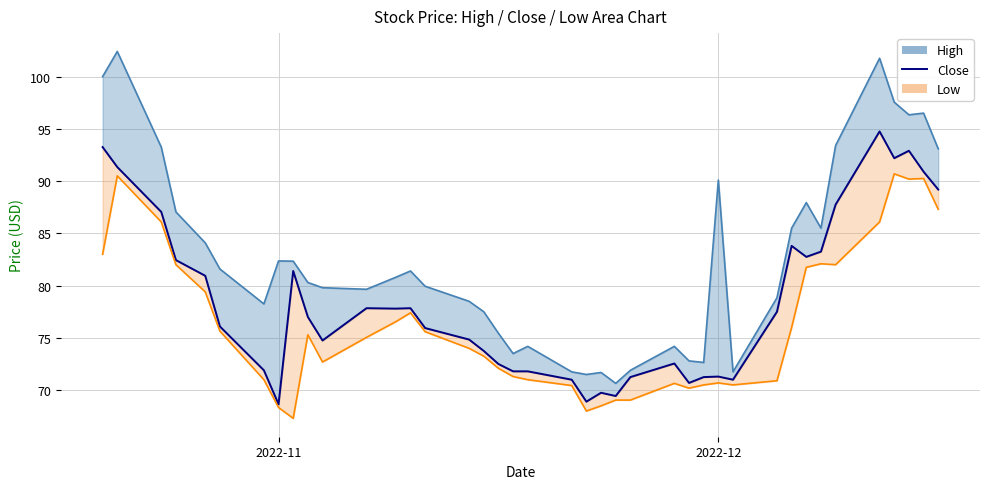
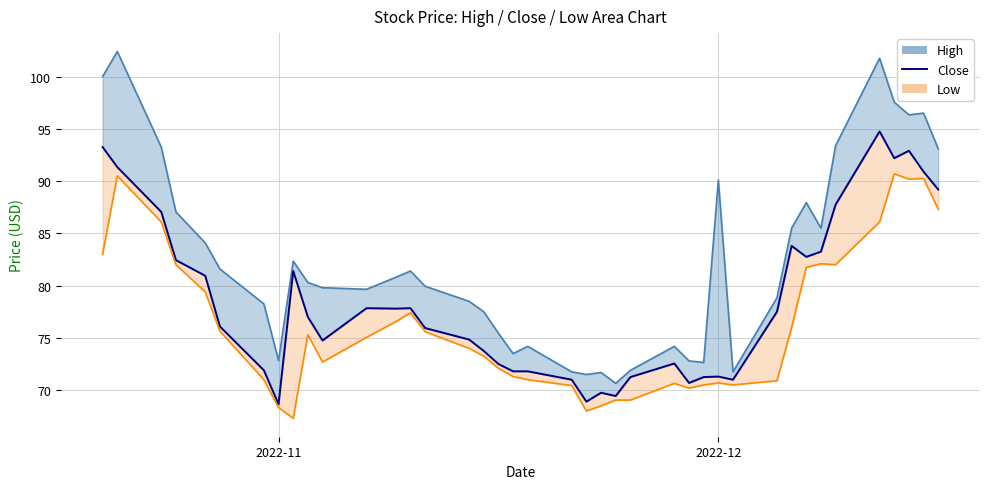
  {
    "High": {
-     "2022-11": 82.4,
+     "2022-11": 72.8,
      "2022-12": 90.1
    },
    "Low": {
      "2022-11": 68.7,
      "2022-12": 71.3
    }
  }
